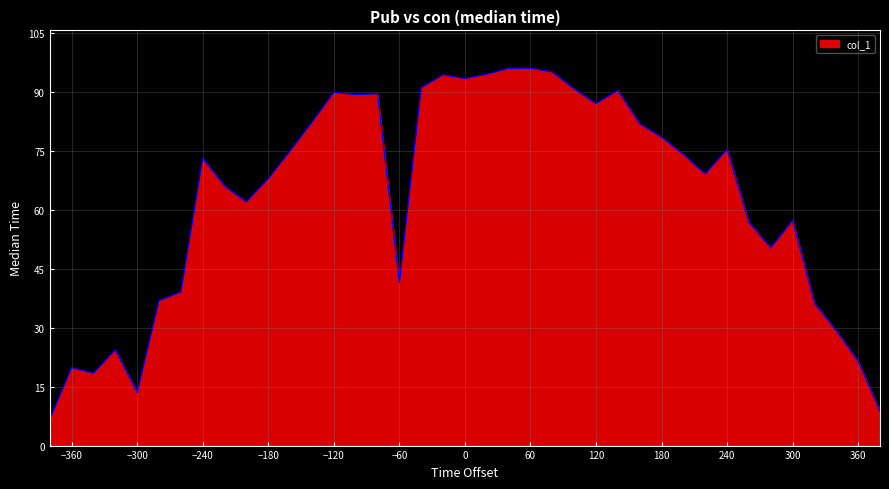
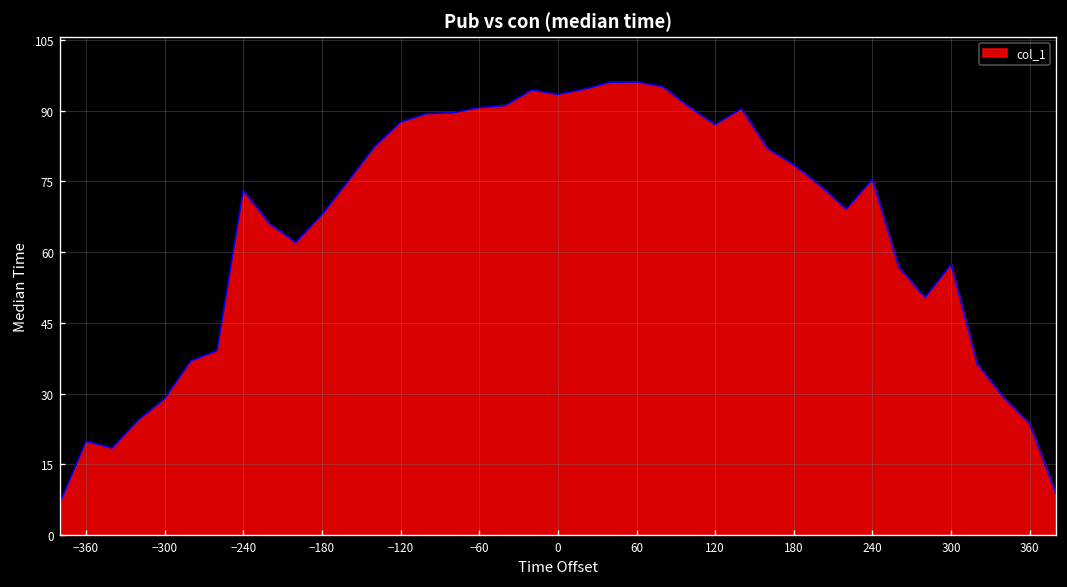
  {
    "−360": 20,
-   "−300": 13,
+   "−300": 29,
    "−240": 73,
    "−180": 68,
-   "−120": 90,
-   "−60": 42,
+   "−120": 88,
+   "−60": 91,
    "0": 93,
    "60": 96,
    "120": 87,
    "180": 79,
    "240": 75,
    "300": 57,
-   "360": 21
+   "360": 24
  }
